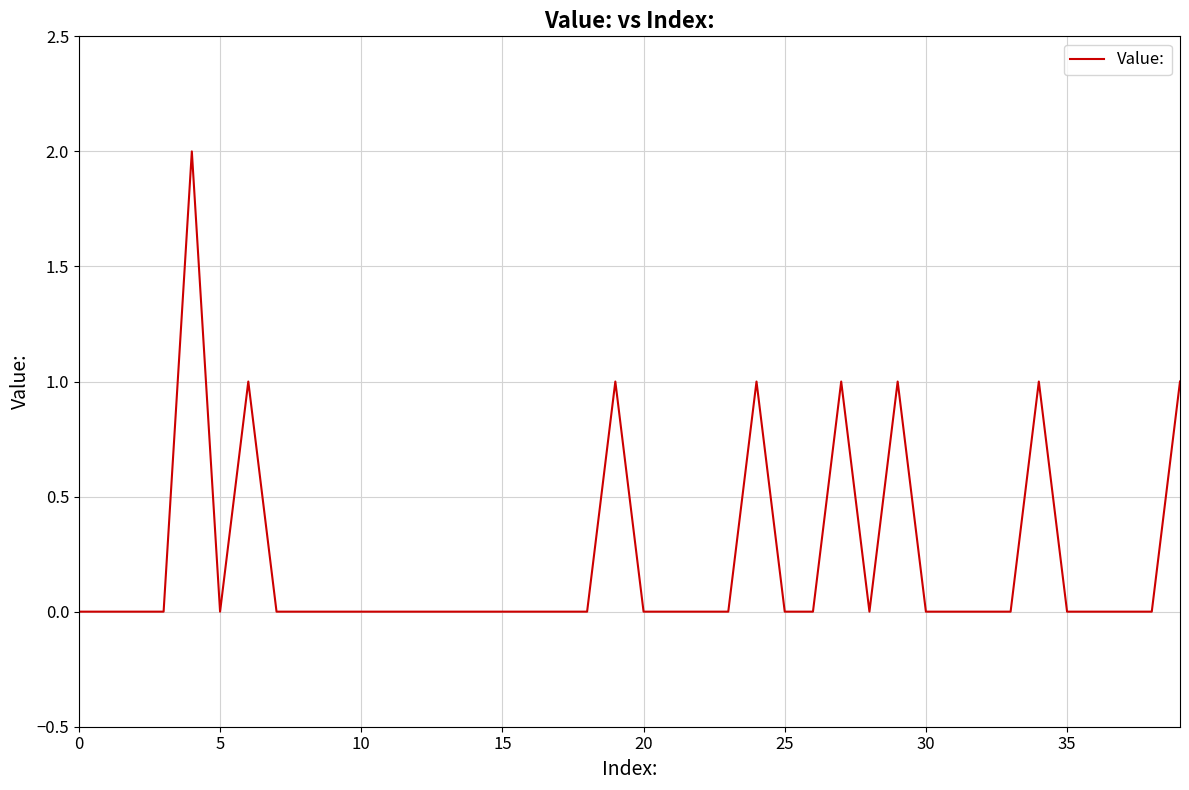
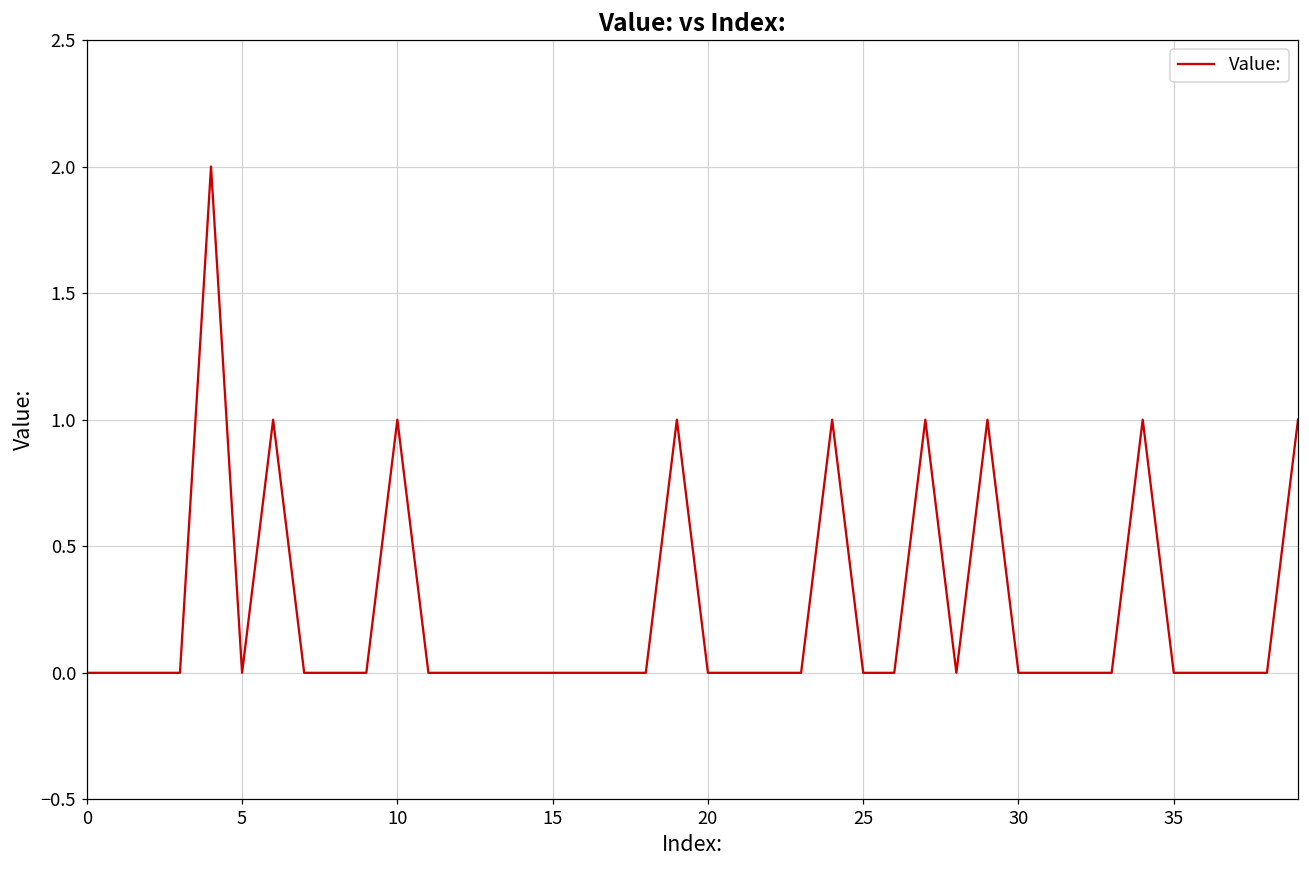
  {
    "0": 0,
    "5": 0,
-   "10": 0,
+   "10": 1,
    "15": 0,
    "20": 0,
    "25": 0,
    "30": 0,
    "35": 0
  }
